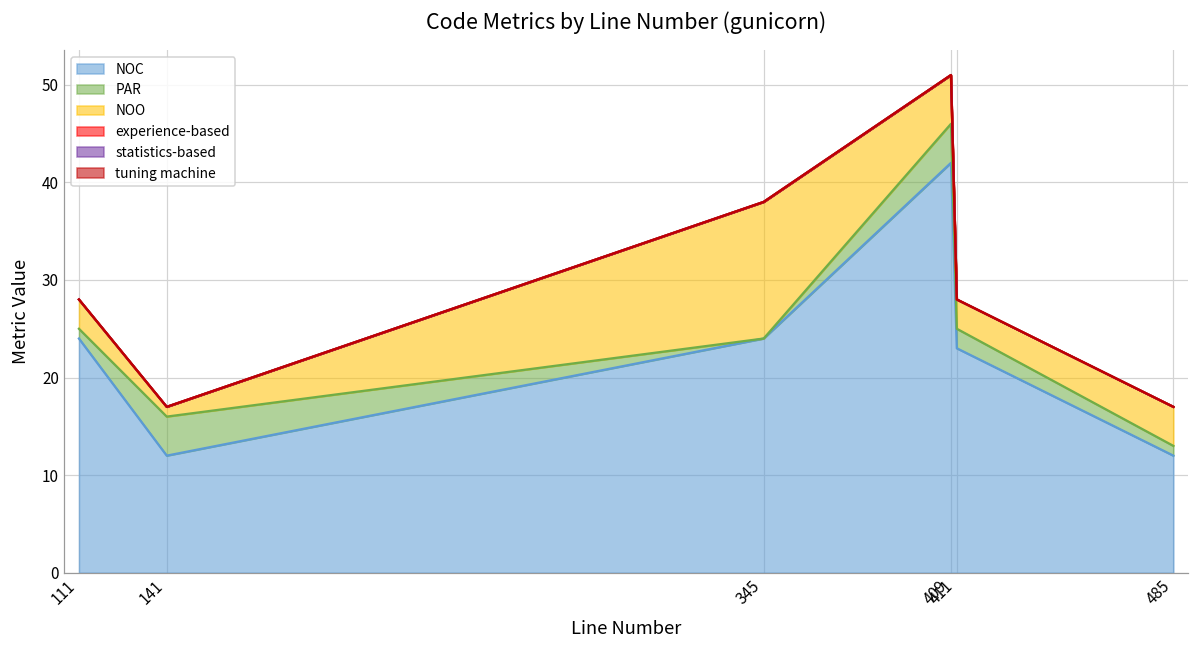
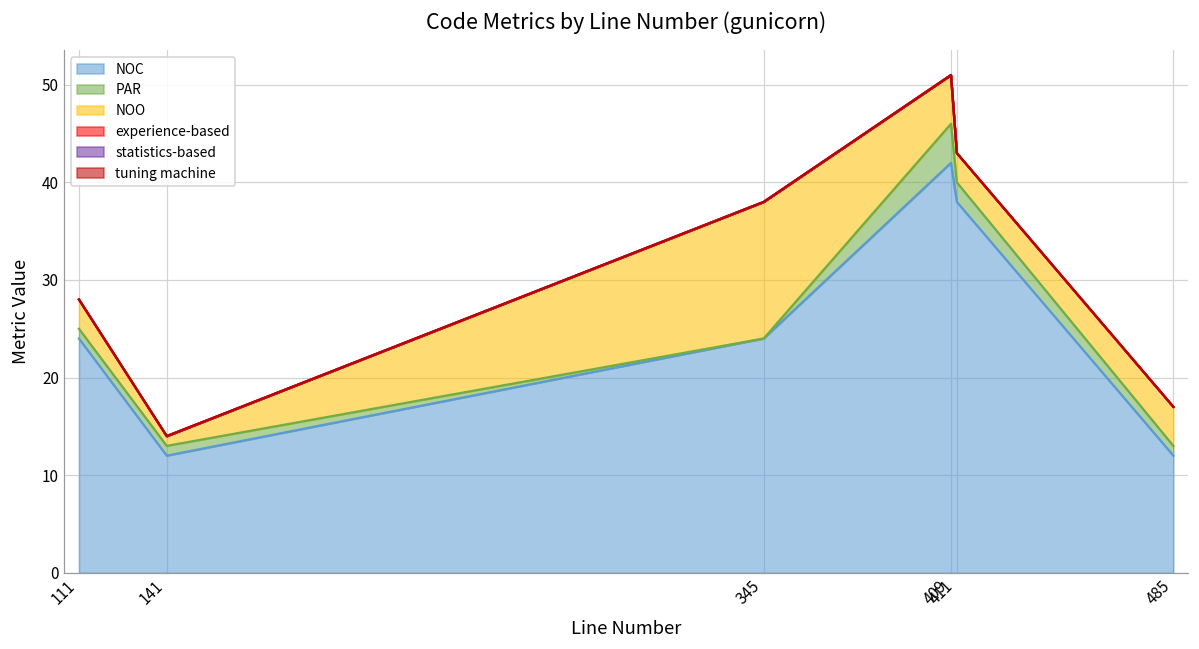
  {
    "NOC": {
      "111": 24,
      "141": 12,
      "409": 42,
-     "411": 23,
+     "411": 38,
      "485": 12
    },
    "PAR": {
      "111": 1,
-     "141": 4,
+     "141": 1,
      "409": 4,
      "411": 2,
      "485": 1
    }
  }
